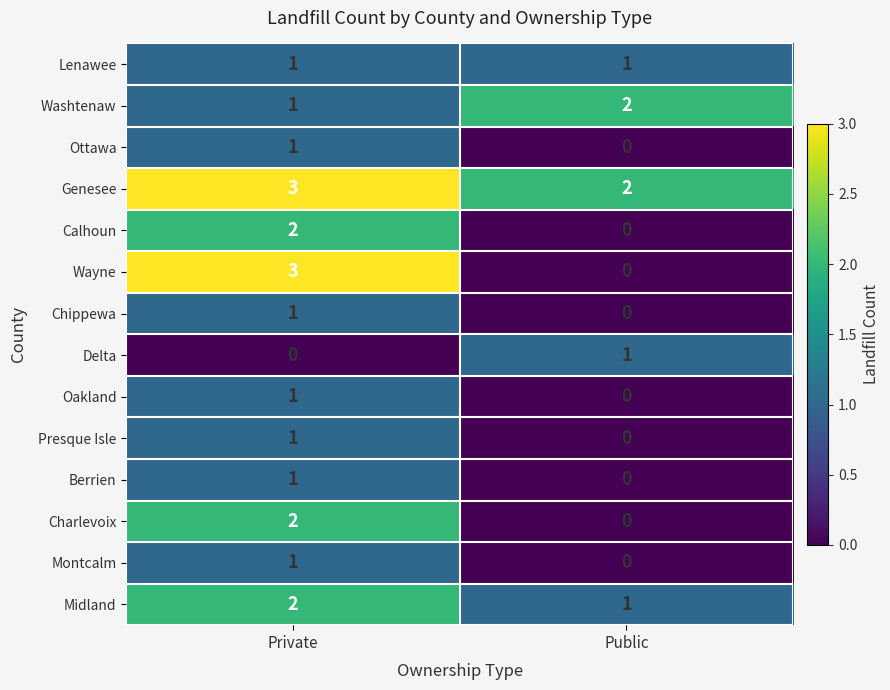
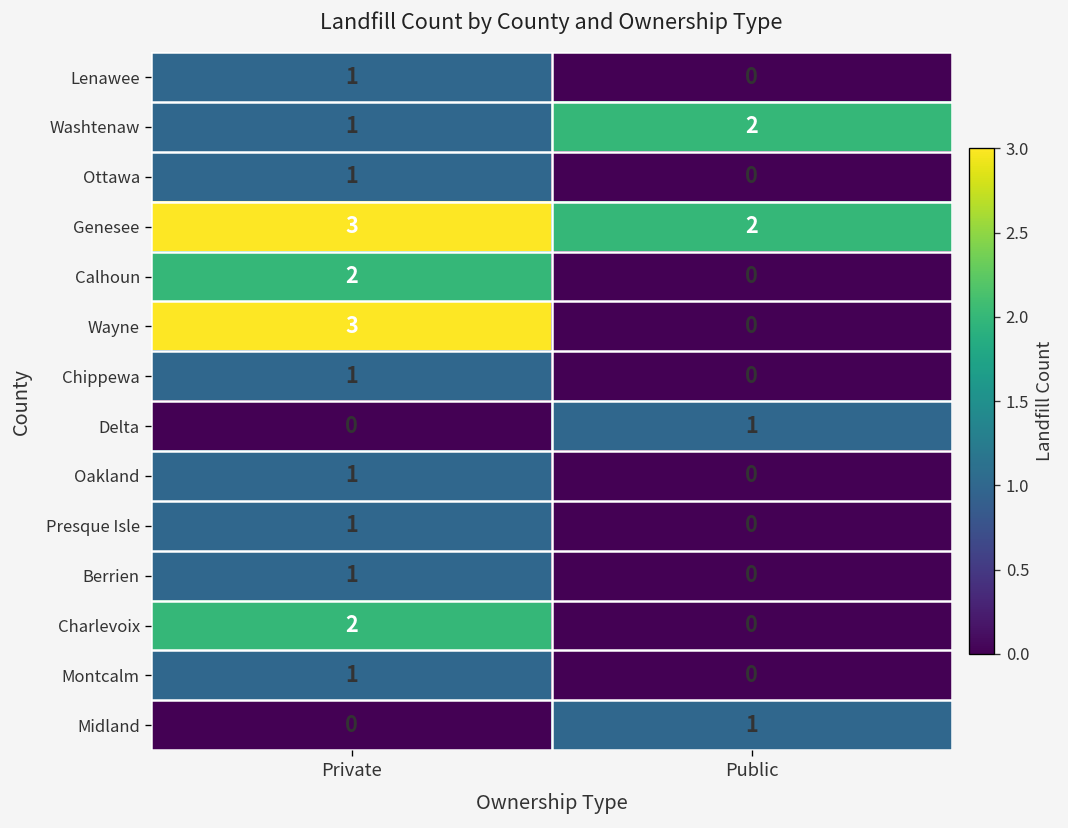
  {
    "Lenawee": {
      "Private": 1,
-     "Public": 1
+     "Public": 0
    },
    "Washtenaw": {
      "Private": 1,
      "Public": 2
    },
    "Ottawa": {
      "Private": 1,
      "Public": 0
    },
    "Genesee": {
      "Private": 3,
      "Public": 2
    },
    "Calhoun": {
      "Private": 2,
      "Public": 0
    },
    "Wayne": {
      "Private": 3,
      "Public": 0
    },
    "Chippewa": {
      "Private": 1,
      "Public": 0
    },
    "Delta": {
      "Private": 0,
      "Public": 1
    },
    "Oakland": {
      "Private": 1,
      "Public": 0
    },
    "Presque Isle": {
      "Private": 1,
      "Public": 0
    },
    "Berrien": {
      "Private": 1,
      "Public": 0
    },
    "Charlevoix": {
      "Private": 2,
      "Public": 0
    },
    "Montcalm": {
      "Private": 1,
      "Public": 0
    },
    "Midland": {
-     "Private": 2,
+     "Private": 0,
      "Public": 1
    }
  }
